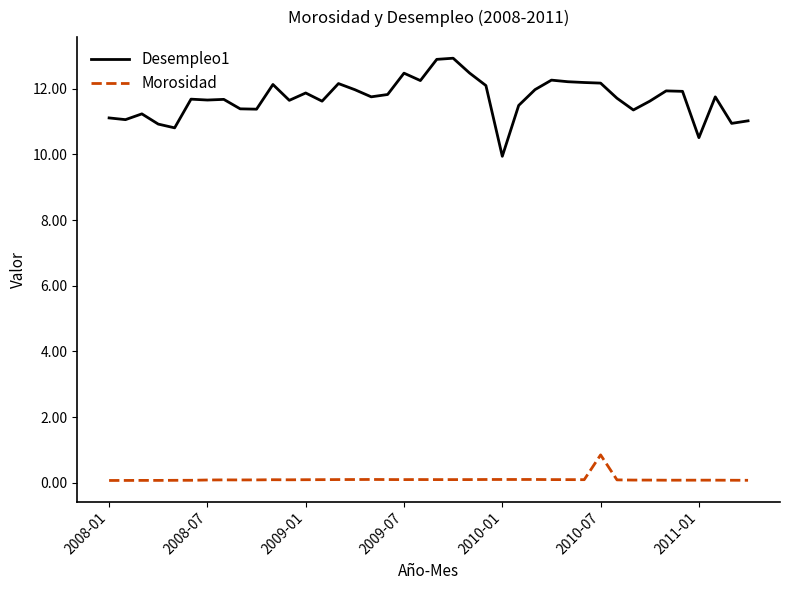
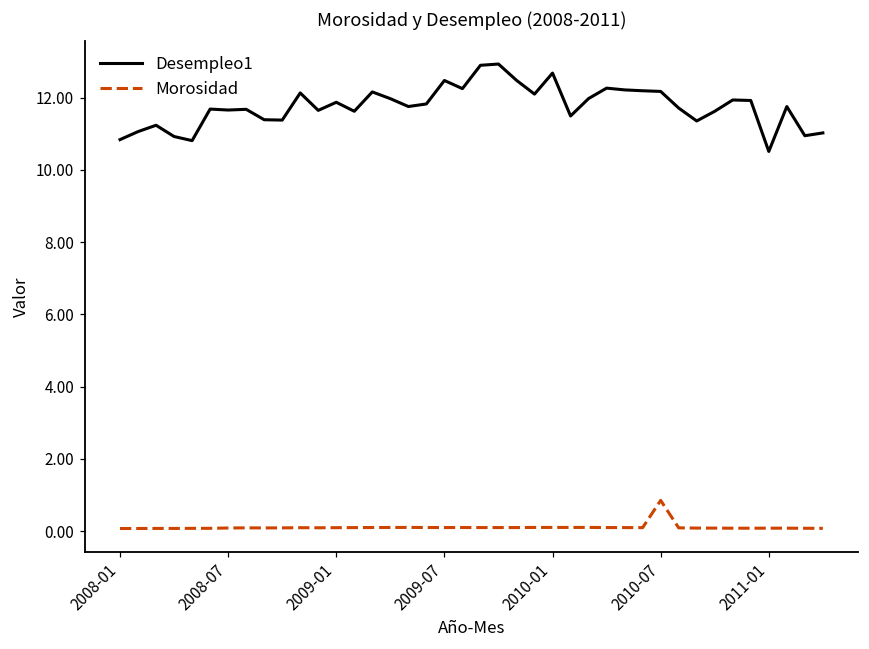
  {
    "Desempleo1": {
-     "2008-01": 11.1,
+     "2008-01": 10.8,
      "2008-07": 11.7,
      "2009-01": 11.9,
      "2009-07": 12.5,
-     "2010-01": 9.9,
+     "2010-01": 12.7,
      "2010-07": 12.2,
      "2011-01": 10.5
    },
    "Morosidad": {
      "2008-01": 0.1,
      "2008-07": 0.1,
      "2009-01": 0.1,
      "2009-07": 0.1,
      "2010-01": 0.1,
      "2010-07": 0.8,
      "2011-01": 0.1
    }
  }
